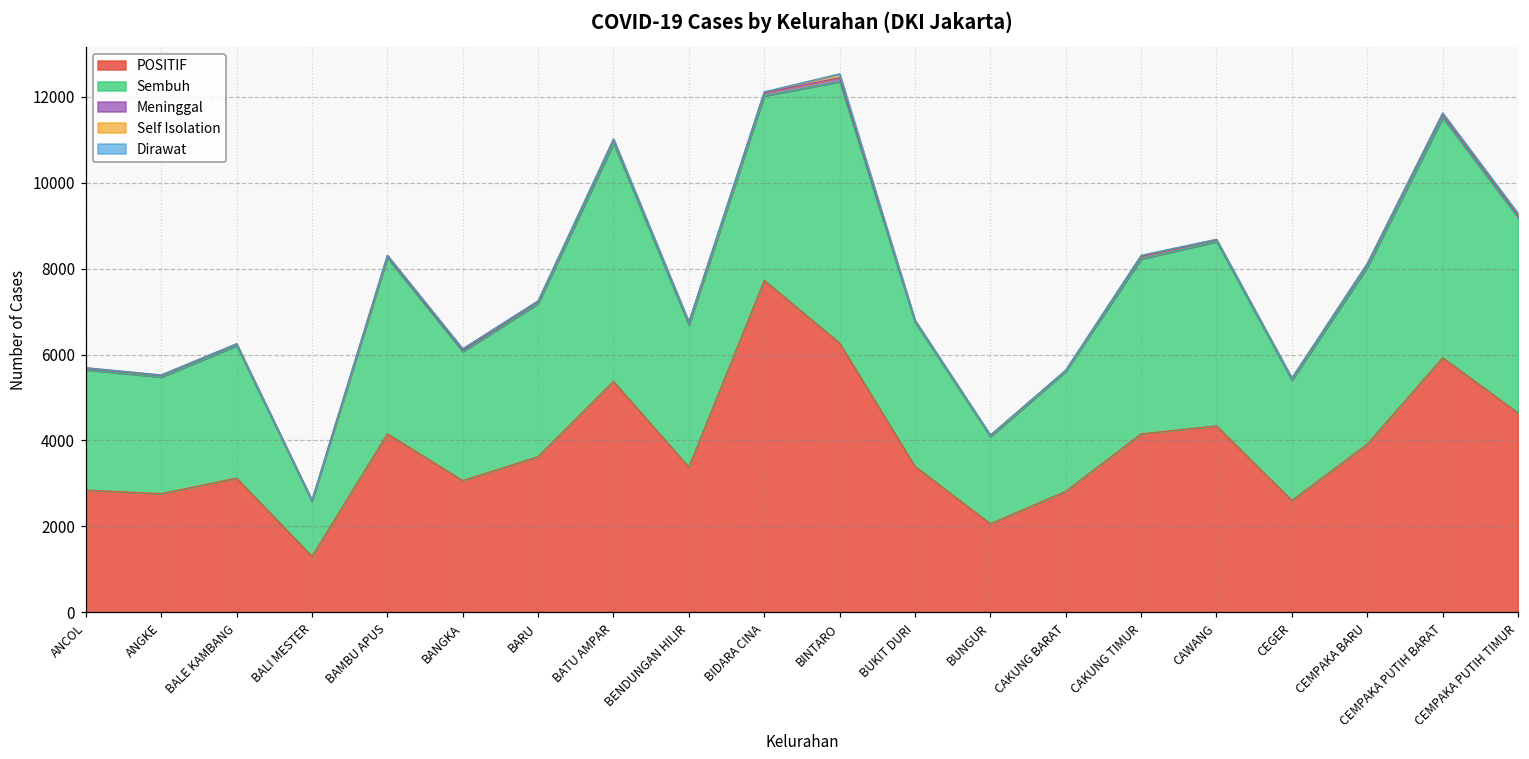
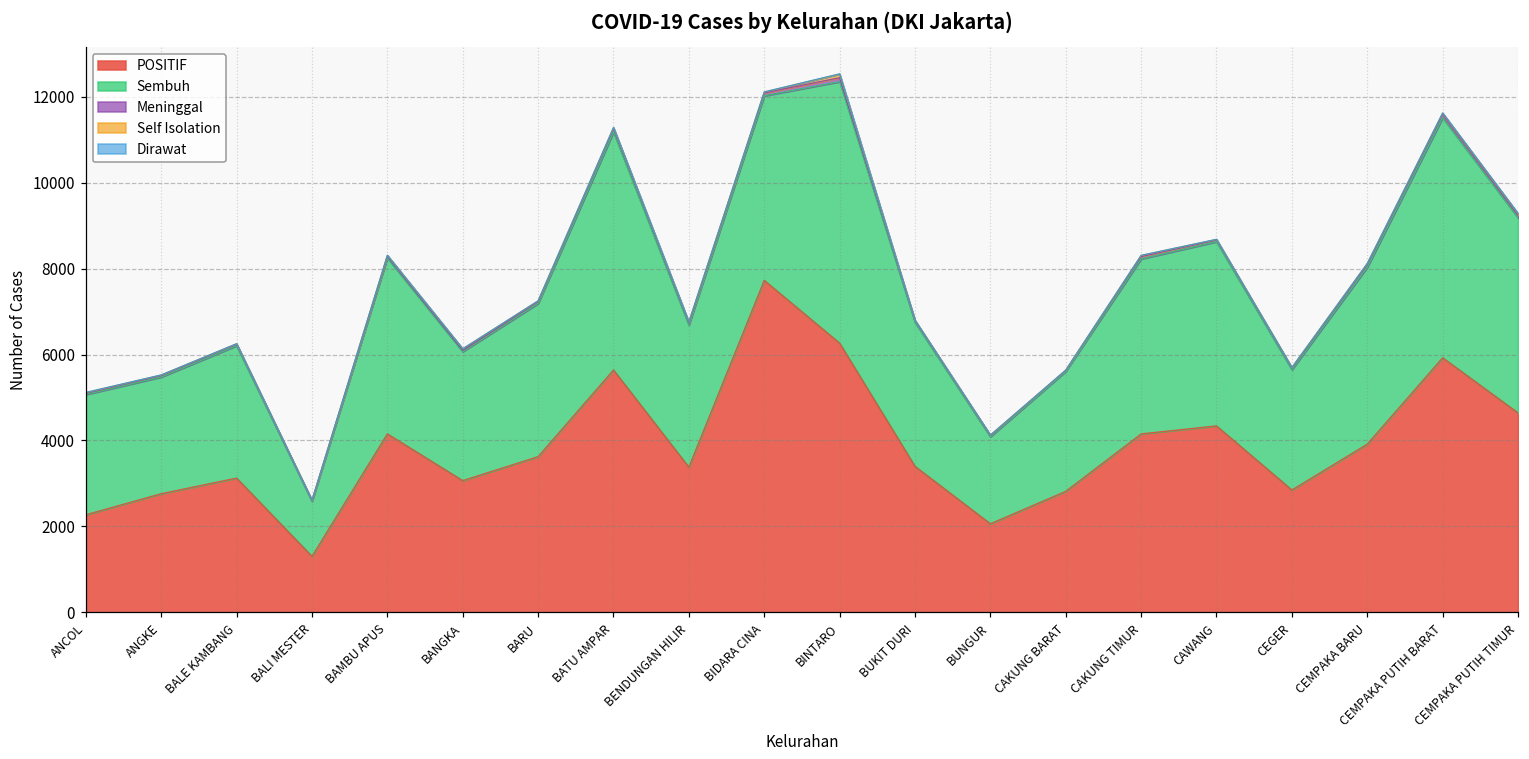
  {
    "POSITIF": {
-     "ANCOL": 2800,
+     "ANCOL": 2300,
      "ANGKE": 2800,
      "BALE KAMBANG": 3100,
      "BALI MESTER": 1300,
      "BAMBU APUS": 4200,
      "BANGKA": 3100,
      "BARU": 3600,
-     "BATU AMPAR": 5400,
+     "BATU AMPAR": 5600,
      "BENDUNGAN HILIR": 3400,
      "BIDARA CINA": 7700,
      "BINTARO": 6300,
      "BUKIT DURI": 3400,
      "BUNGUR": 2100,
      "CAKUNG BARAT": 2800,
      "CAKUNG TIMUR": 4200,
      "CAWANG": 4300,
-     "CEGER": 2600,
+     "CEGER": 2800,
      "CEMPAKA BARU": 3900,
      "CEMPAKA PUTIH BARAT": 5900,
      "CEMPAKA PUTIH TIMUR": 4600
    },
    "Sembuh": {
      "BATU AMPAR": 5500,
      "BIDARA CINA": 4300,
      "BINTARO": 6100,
      "CEMPAKA BARU": 4100,
      "CEMPAKA PUTIH BARAT": 5600
    },
    "Meninggal": {
      "BINTARO": 100
    }
  }
